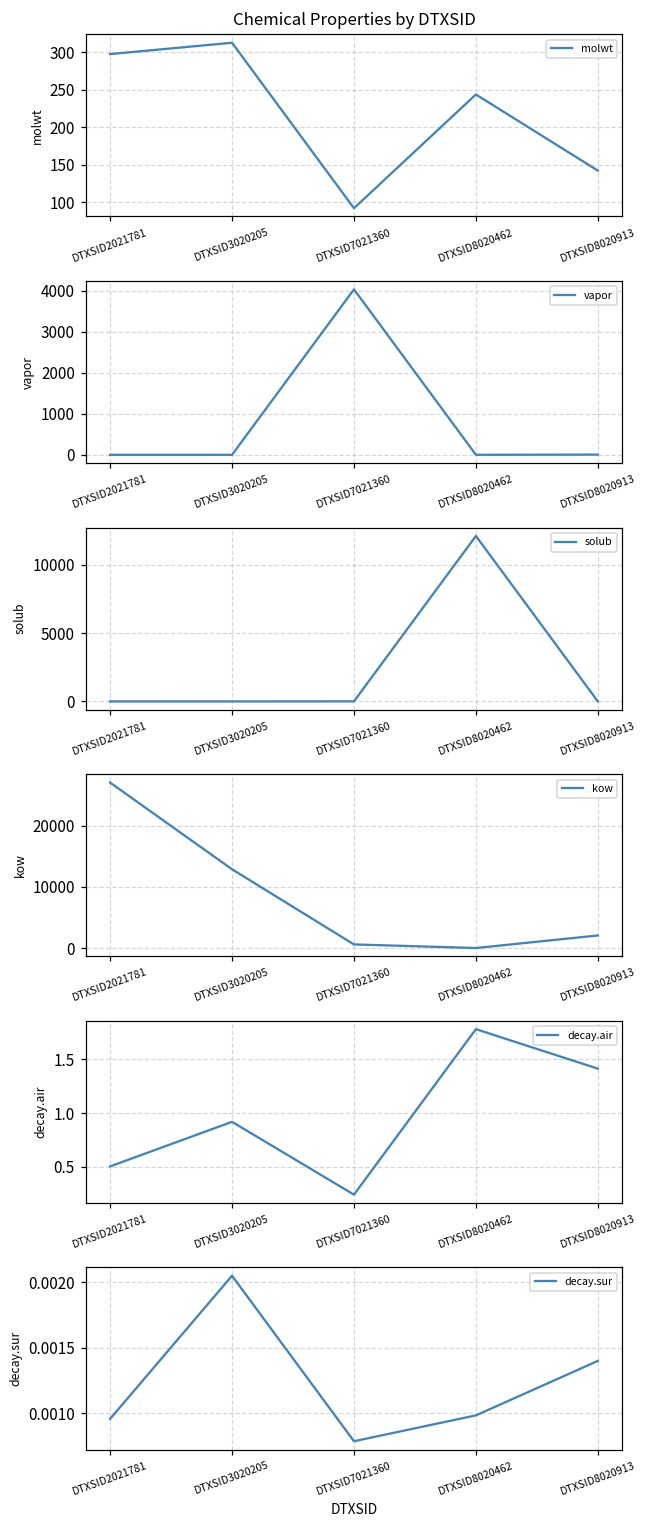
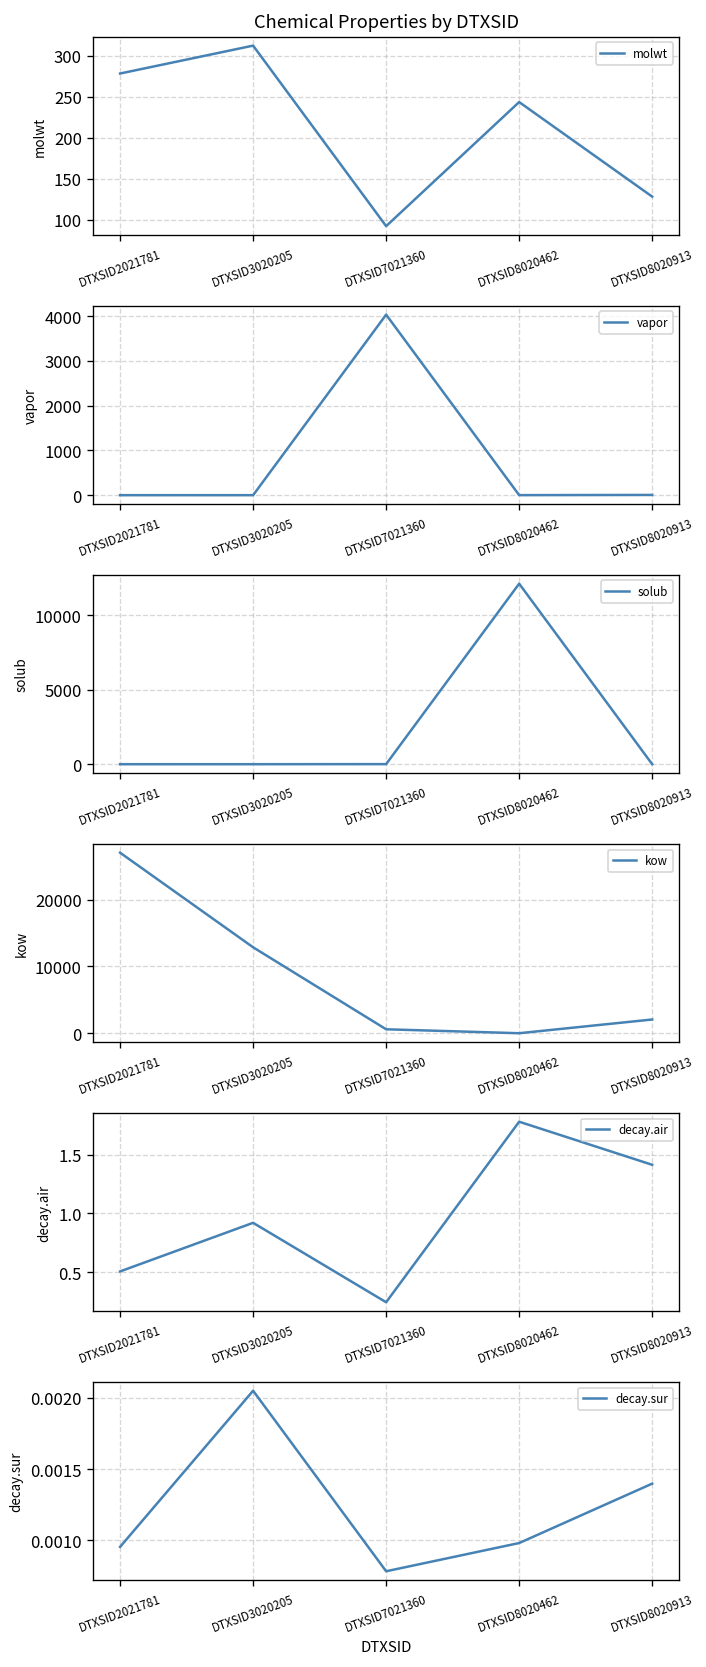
  {
    "Chemical Properties by DTXSID": {
-     "DTXSID2021781": 300,
+     "DTXSID2021781": 280,
      "DTXSID3020205": 310,
      "DTXSID7021360": 90,
      "DTXSID8020462": 240,
-     "DTXSID8020913": 140
+     "DTXSID8020913": 130
    }
  }
